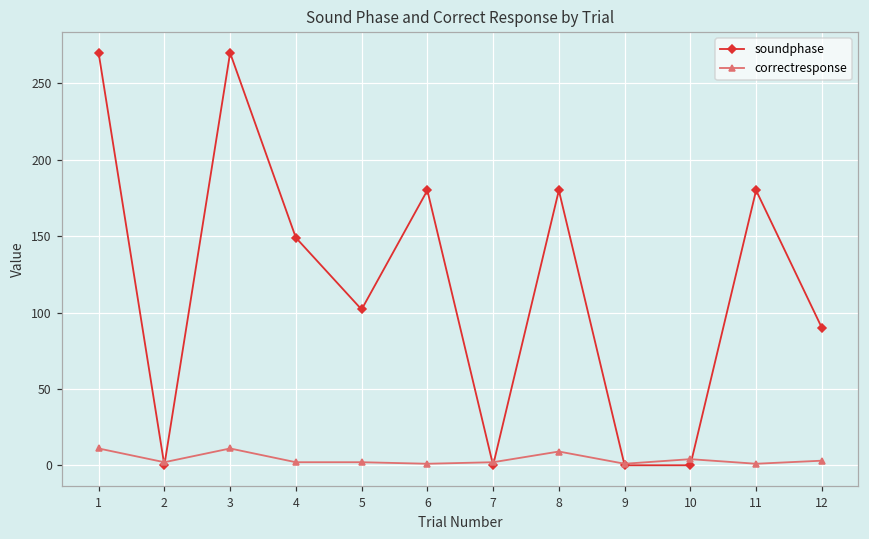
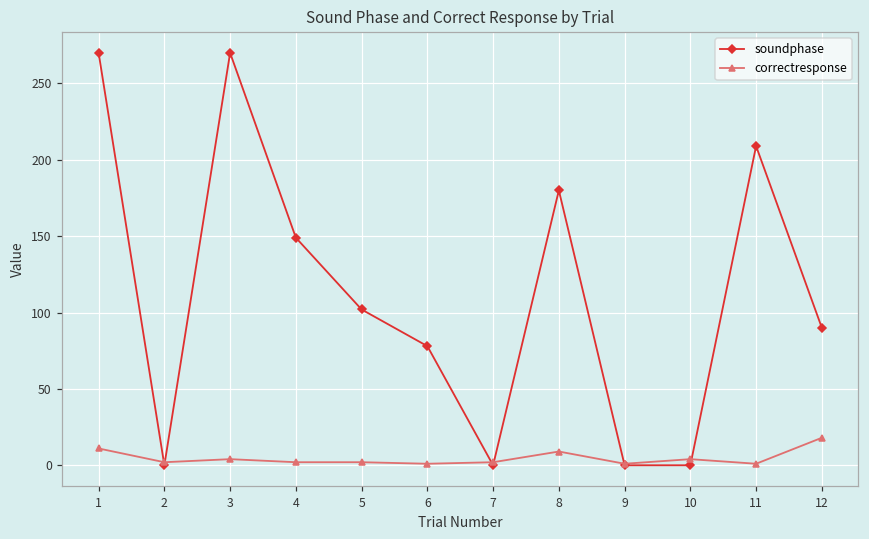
  {
    "soundphase": {
      "1": 270,
      "2": 0,
      "3": 270,
      "4": 149,
      "5": 102,
-     "6": 180,
+     "6": 78,
      "7": 0,
      "8": 180,
      "10": 0,
-     "11": 180,
+     "11": 209,
      "12": 90
    },
    "correctresponse": {
      "1": 11,
      "2": 2,
-     "3": 11,
+     "3": 4,
      "4": 2,
      "5": 2,
      "6": 1,
      "7": 2,
      "8": 9,
      "10": 4,
      "11": 1,
-     "12": 3
+     "12": 18
    }
  }
